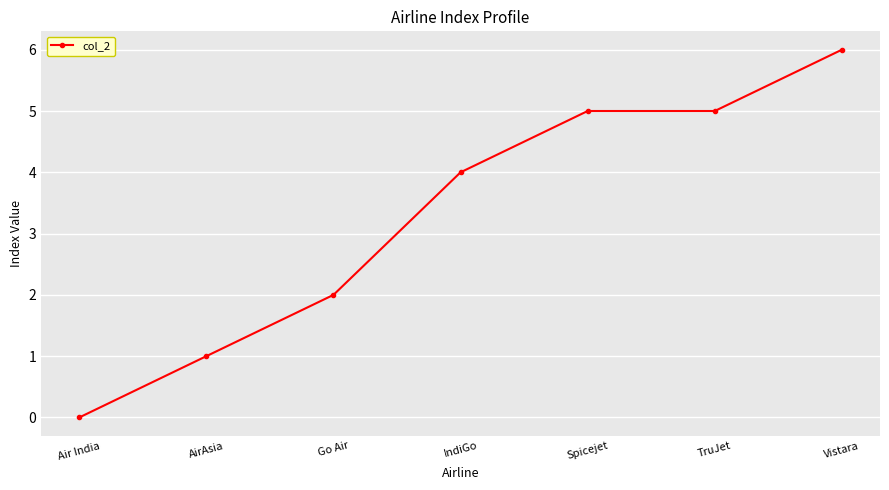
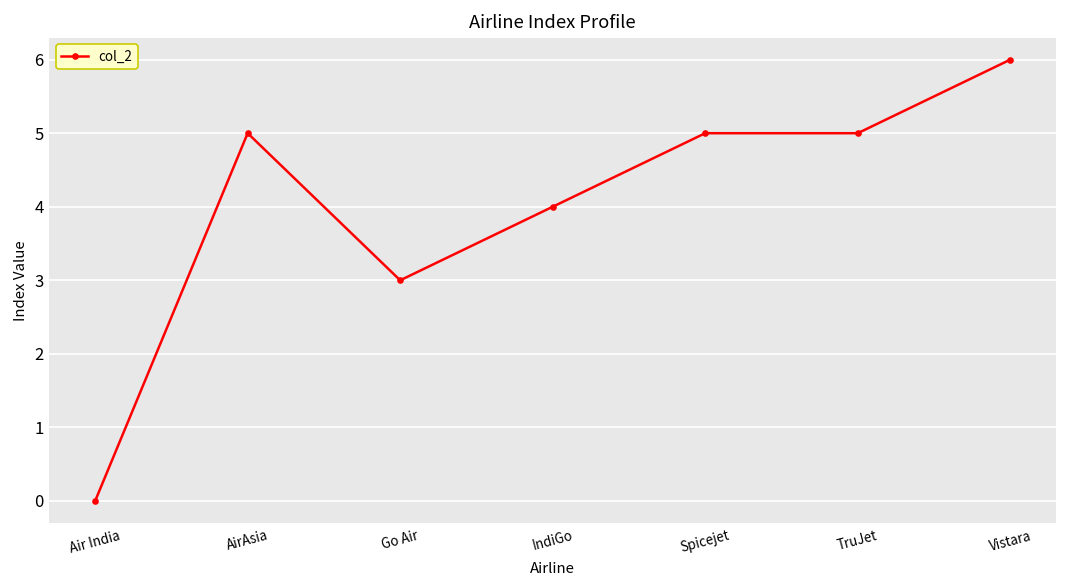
  {
    "Air India": 0,
-   "AirAsia": 1,
-   "Go Air": 2,
+   "AirAsia": 5,
+   "Go Air": 3,
    "IndiGo": 4,
    "Spicejet": 5,
    "TruJet": 5,
    "Vistara": 6
  }
